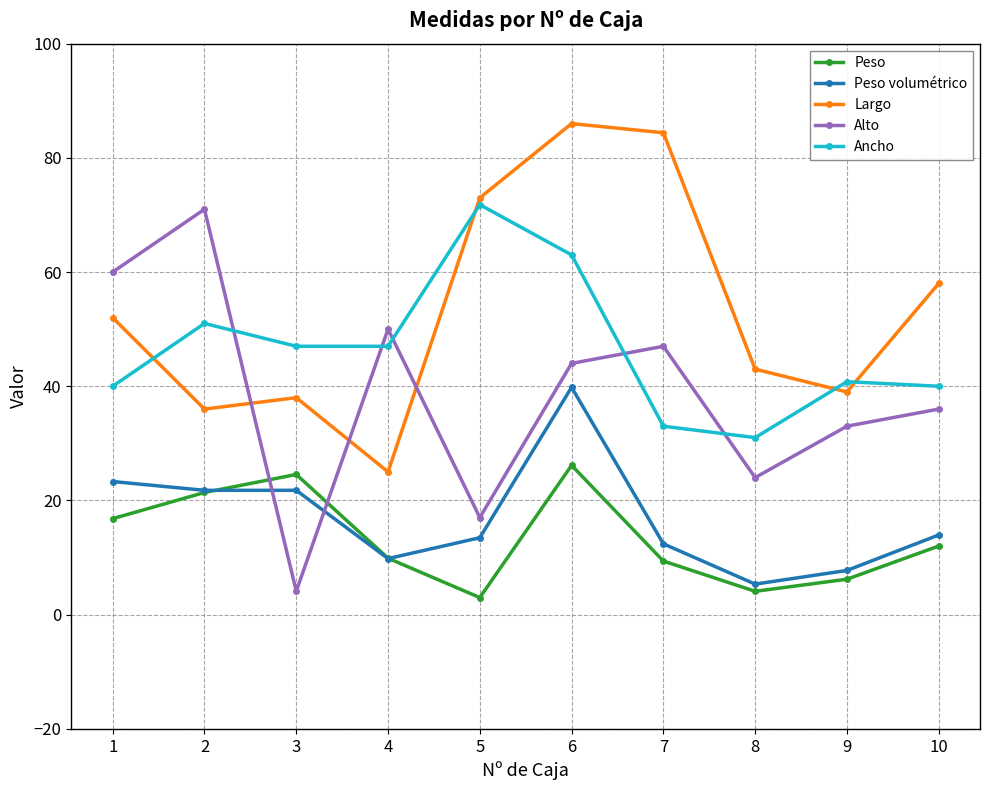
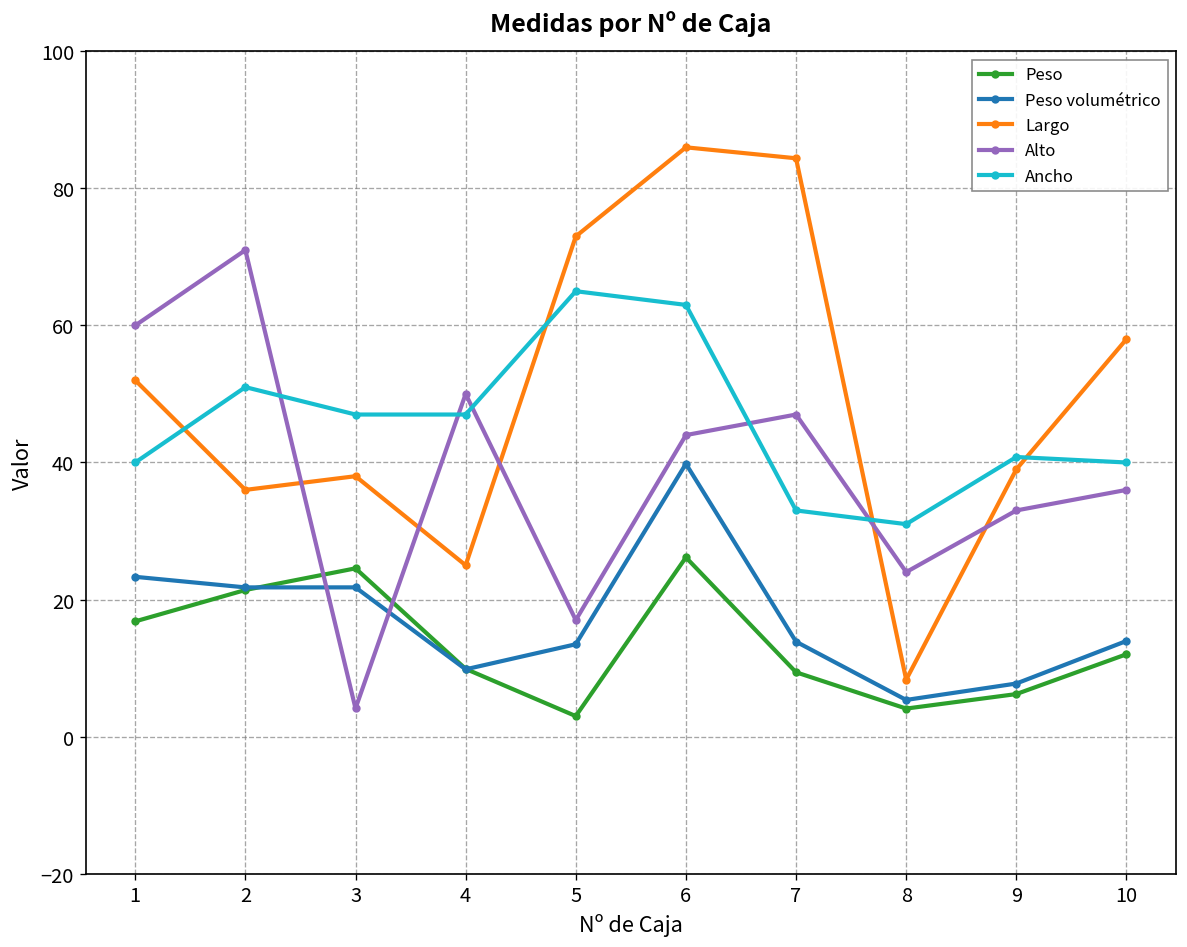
  {
    "Peso": {
      "1": 17,
      "3": 25,
      "5": 3,
      "6": 26,
      "7": 9,
      "8": 4,
      "9": 6,
      "10": 12
    },
    "Peso volumétrico": {
      "1": 23,
      "3": 22,
      "5": 13,
      "6": 40,
-     "7": 12,
+     "7": 14,
      "8": 5,
      "9": 8,
      "10": 14
    },
    "Largo": {
      "1": 52,
      "2": 36,
      "3": 38,
      "4": 25,
      "5": 73,
      "6": 86,
      "7": 84,
-     "8": 43,
+     "8": 8,
      "9": 39,
      "10": 58
    },
    "Alto": {
      "1": 60,
      "2": 71,
      "3": 4,
      "4": 50,
      "5": 17,
      "6": 44,
      "7": 47,
      "8": 24,
      "9": 33,
      "10": 36
    },
    "Ancho": {
      "1": 40,
      "2": 51,
      "3": 47,
      "4": 47,
-     "5": 72,
+     "5": 65,
      "6": 63,
      "7": 33,
      "8": 31,
      "9": 41,
      "10": 40
    }
  }
